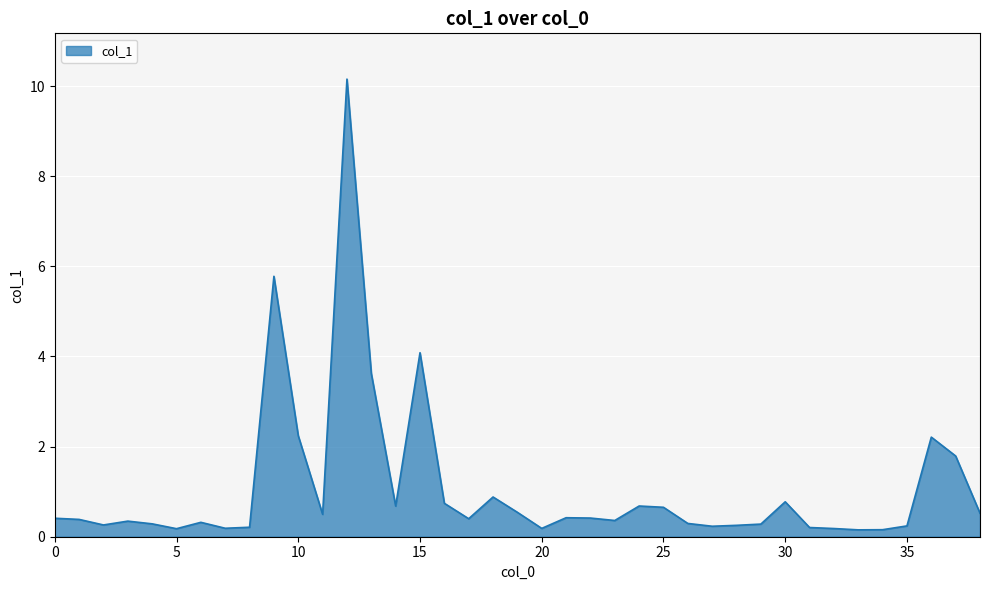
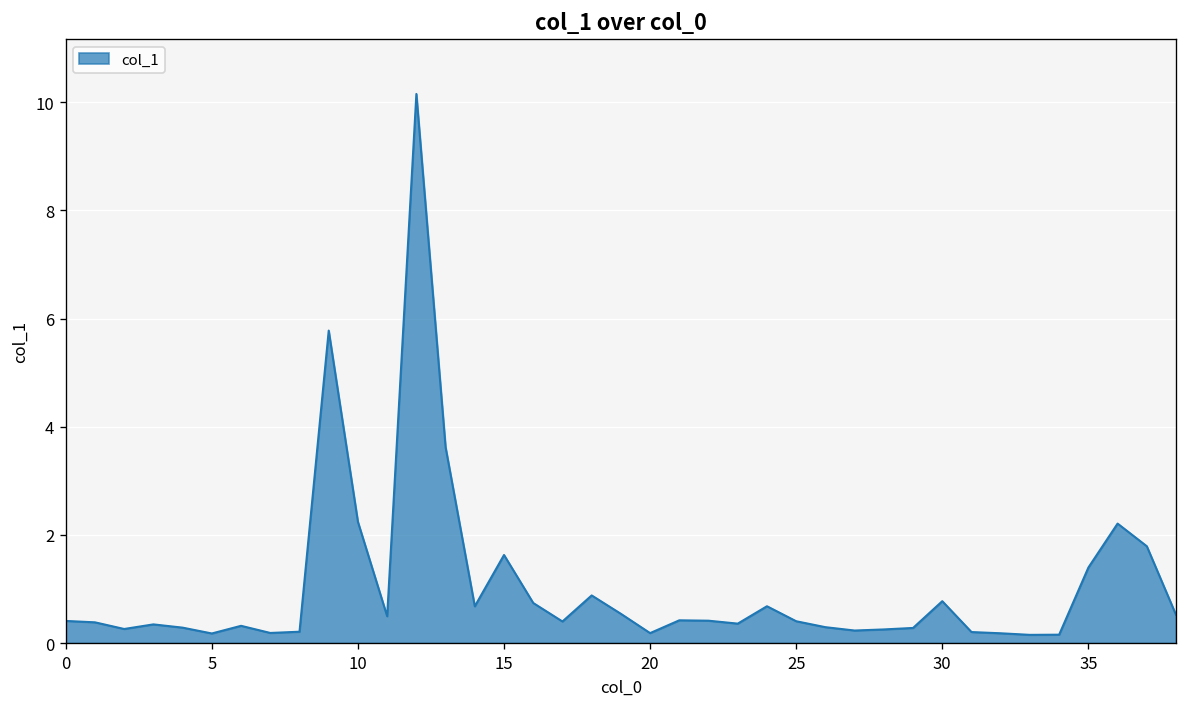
  {
    "0": 0.4,
    "5": 0.2,
    "10": 2.2,
-   "15": 4.1,
+   "15": 1.6,
    "20": 0.2,
-   "25": 0.7,
+   "25": 0.4,
    "30": 0.8,
-   "35": 0.2
+   "35": 1.4
  }
